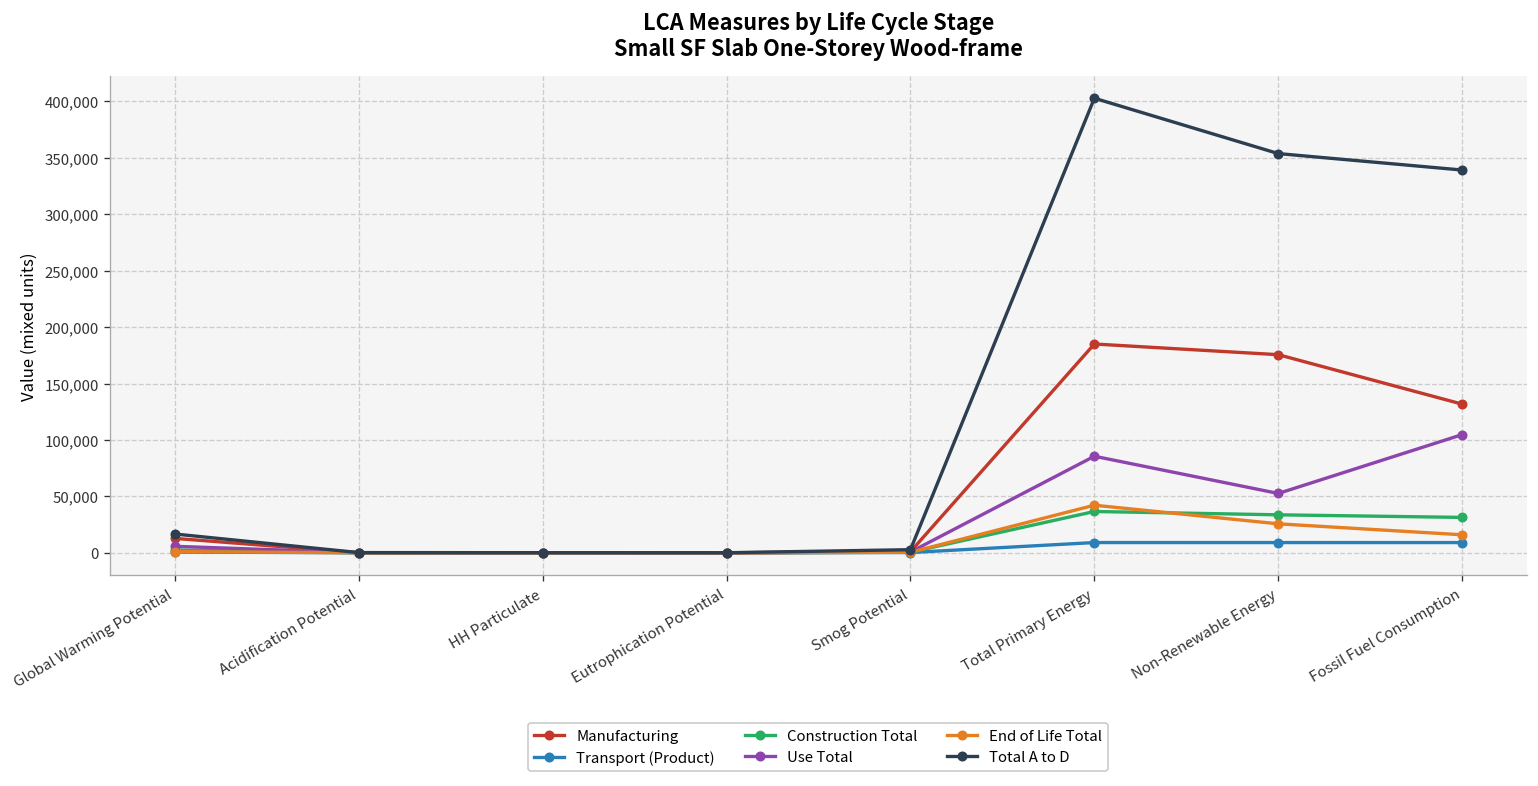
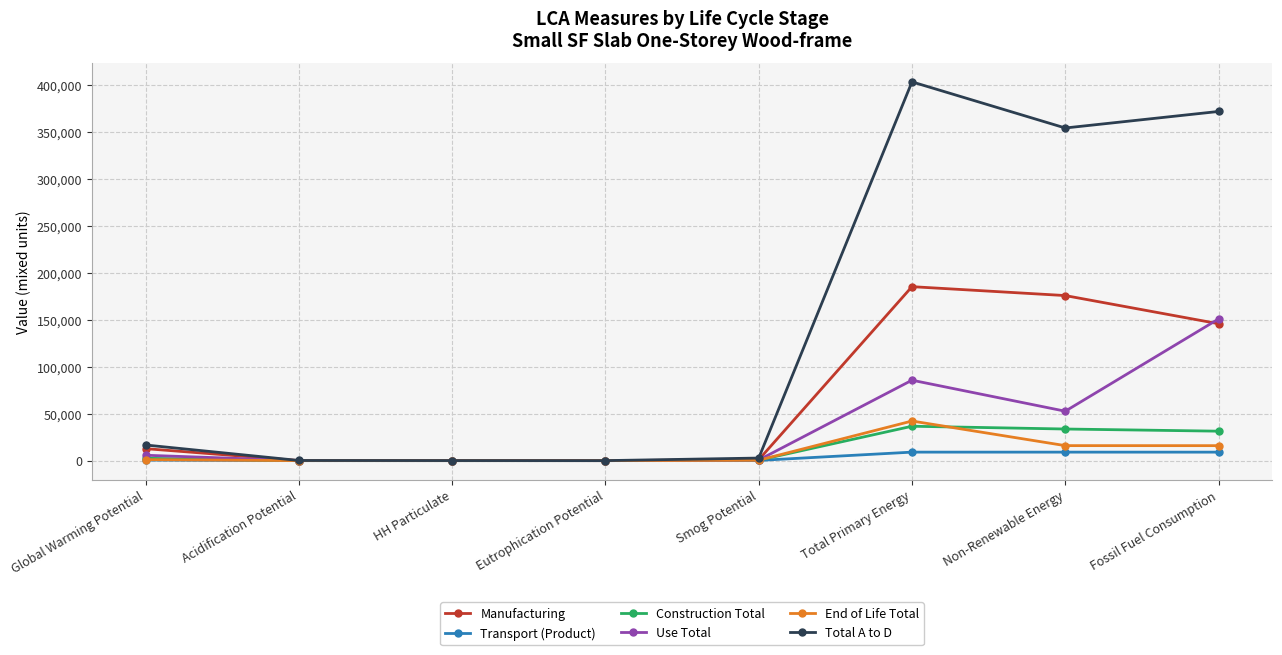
  {
    "Manufacturing": {
      "Global Warming Potential": "10,000",
      "Total Primary Energy": "190,000",
      "Non-Renewable Energy": "180,000",
-     "Fossil Fuel Consumption": "130,000"
+     "Fossil Fuel Consumption": "150,000"
    },
    "Transport (Product)": {
      "Total Primary Energy": "10,000",
      "Non-Renewable Energy": "10,000",
      "Fossil Fuel Consumption": "10,000"
    },
    "Construction Total": {
      "Total Primary Energy": "40,000",
      "Non-Renewable Energy": "30,000",
      "Fossil Fuel Consumption": "30,000"
    },
    "Use Total": {
      "Global Warming Potential": "10,000",
      "Total Primary Energy": "90,000",
      "Non-Renewable Energy": "50,000",
-     "Fossil Fuel Consumption": "100,000"
+     "Fossil Fuel Consumption": "150,000"
    },
    "End of Life Total": {
      "Total Primary Energy": "40,000",
-     "Non-Renewable Energy": "30,000",
+     "Non-Renewable Energy": "20,000",
      "Fossil Fuel Consumption": "20,000"
    },
    "Total A to D": {
      "Global Warming Potential": "20,000",
      "Total Primary Energy": "400,000",
      "Non-Renewable Energy": "350,000",
-     "Fossil Fuel Consumption": "340,000"
+     "Fossil Fuel Consumption": "370,000"
    }
  }
